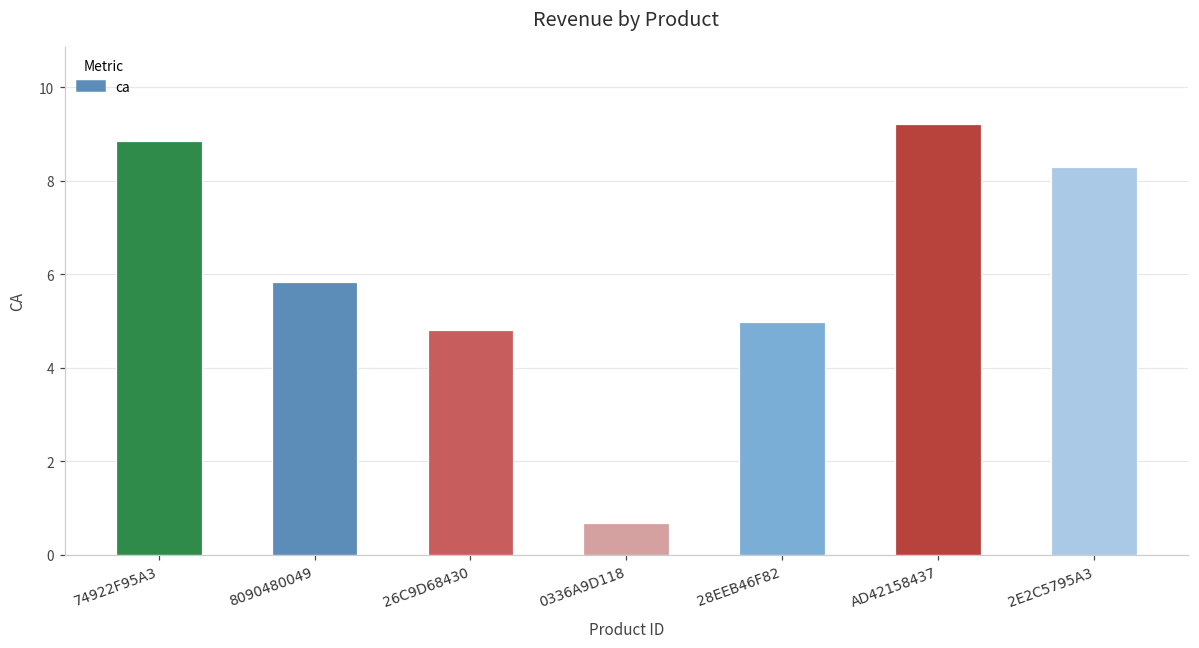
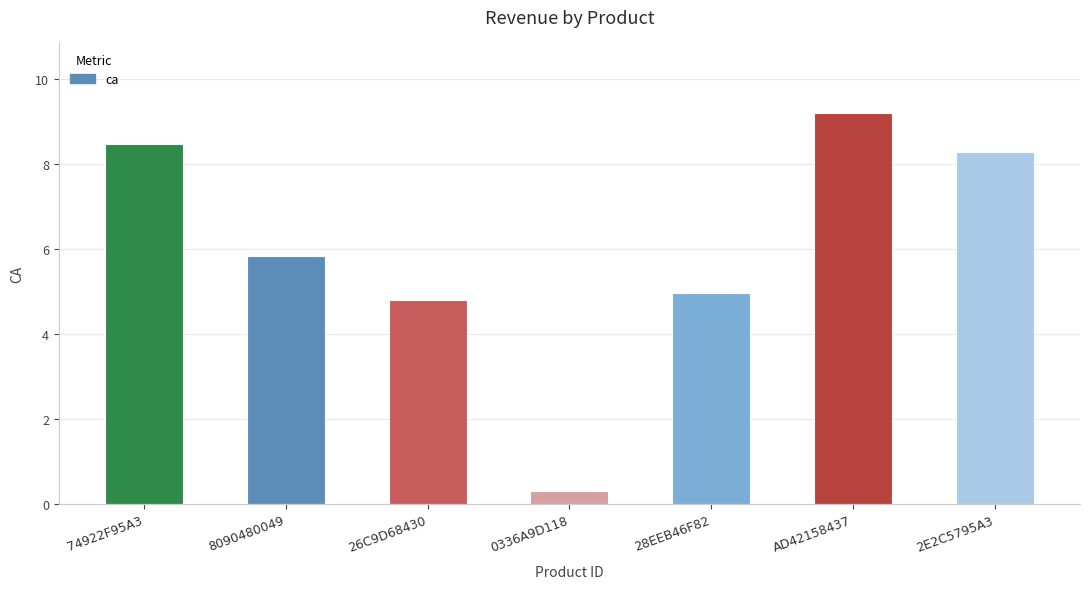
  {
-   "74922F95A3": 8.9,
+   "74922F95A3": 8.5,
    "8090480049": 5.8,
    "26C9D68430": 4.8,
-   "0336A9D118": 0.7,
+   "0336A9D118": 0.3,
    "28EEB46F82": 5.0,
    "AD42158437": 9.2,
    "2E2C5795A3": 8.3
  }
